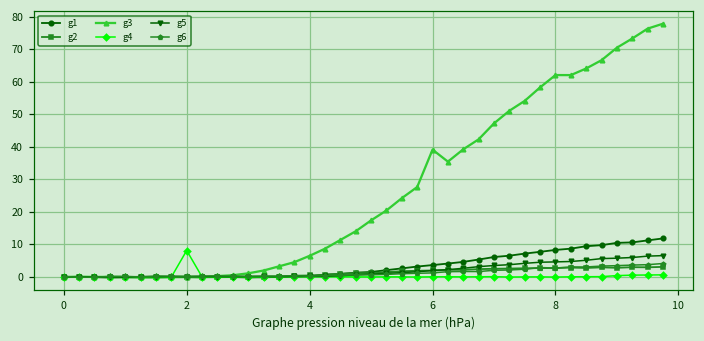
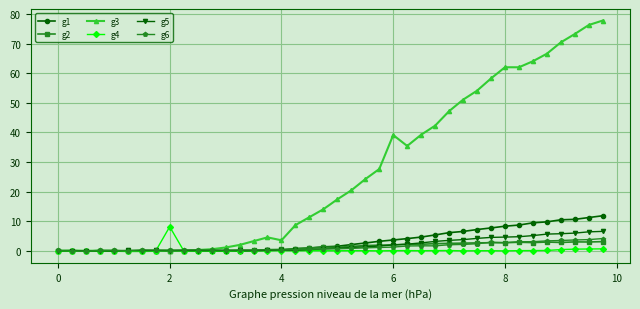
  {
    "g3": {
-     "4": 6,
+     "4": 4,
      "6": 39,
      "8": 62
    },
    "g4": {
      "2": 8,
      "6": 0,
      "8": 0
    }
  }
